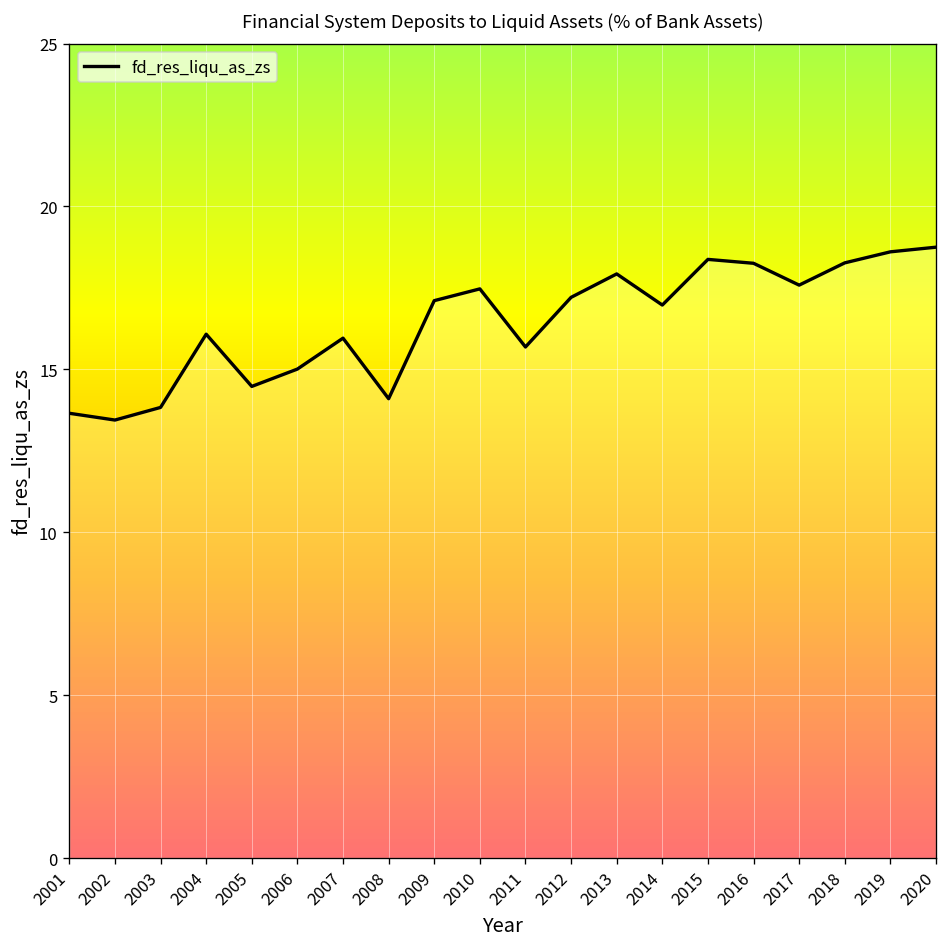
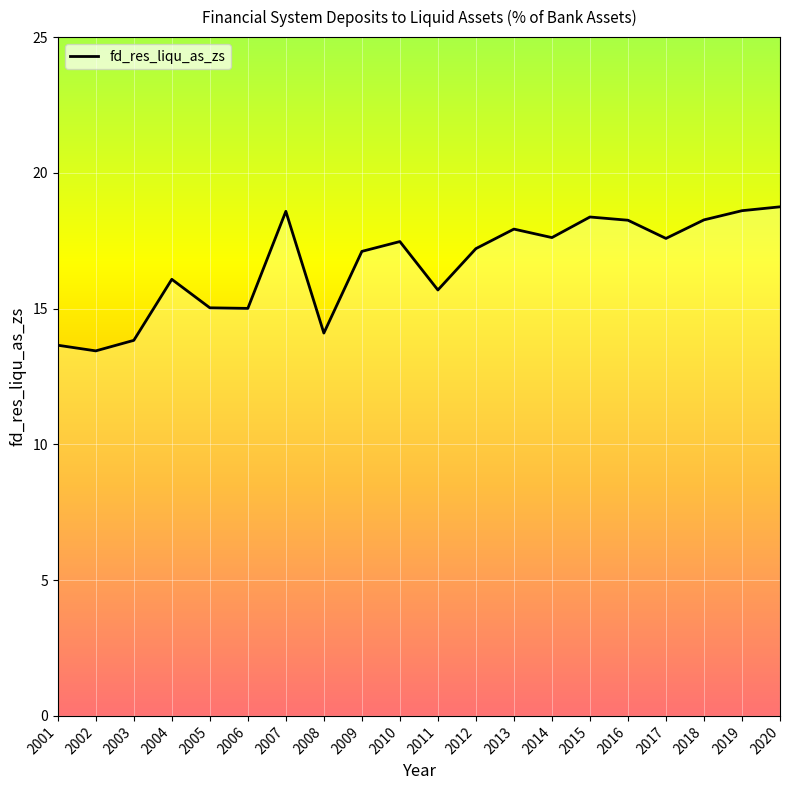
  {
    "2001": 13.7,
    "2002": 13.4,
    "2003": 13.8,
    "2004": 16.1,
-   "2005": 14.5,
+   "2005": 15.0,
    "2006": 15.0,
-   "2007": 16.0,
+   "2007": 18.6,
    "2008": 14.1,
    "2009": 17.1,
    "2010": 17.5,
    "2011": 15.7,
    "2012": 17.2,
    "2013": 17.9,
-   "2014": 17.0,
+   "2014": 17.6,
    "2015": 18.4,
    "2016": 18.3,
    "2017": 17.6,
    "2018": 18.3,
    "2019": 18.6,
    "2020": 18.7
  }
